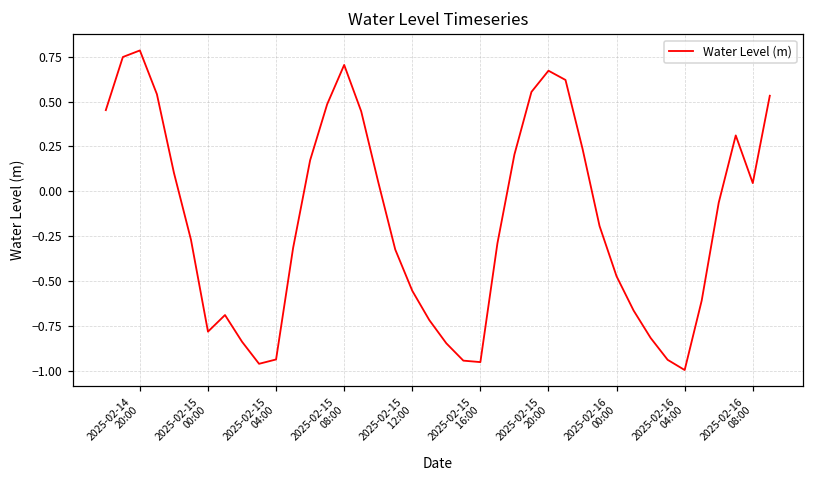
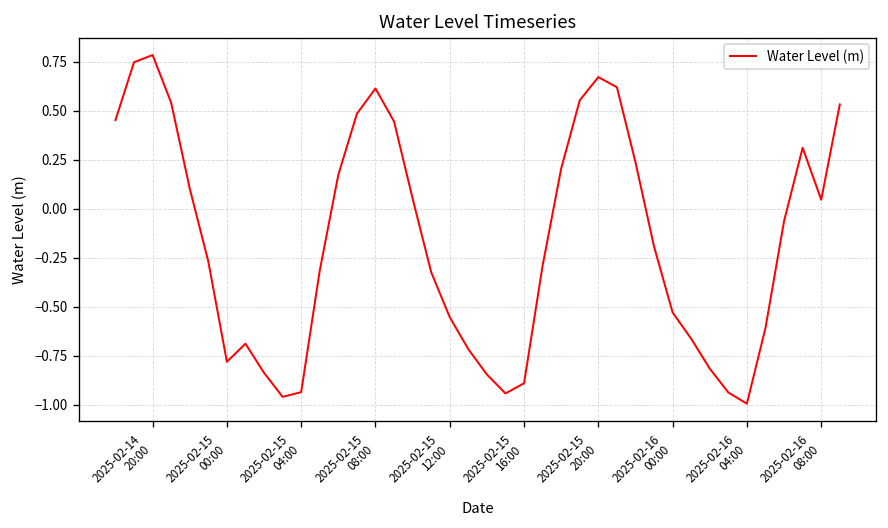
  {
    "2025-02-14 20:00": 0.78,
    "2025-02-15 00:00": -0.78,
    "2025-02-15 04:00": -0.94,
-   "2025-02-15 08:00": 0.70,
+   "2025-02-15 08:00": 0.61,
    "2025-02-15 12:00": -0.55,
-   "2025-02-15 16:00": -0.95,
+   "2025-02-15 16:00": -0.89,
    "2025-02-15 20:00": 0.67,
-   "2025-02-16 00:00": -0.47,
+   "2025-02-16 00:00": -0.53,
    "2025-02-16 04:00": -0.99,
    "2025-02-16 08:00": 0.05
  }
